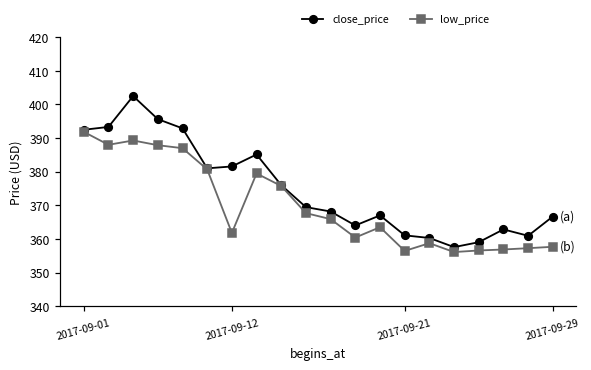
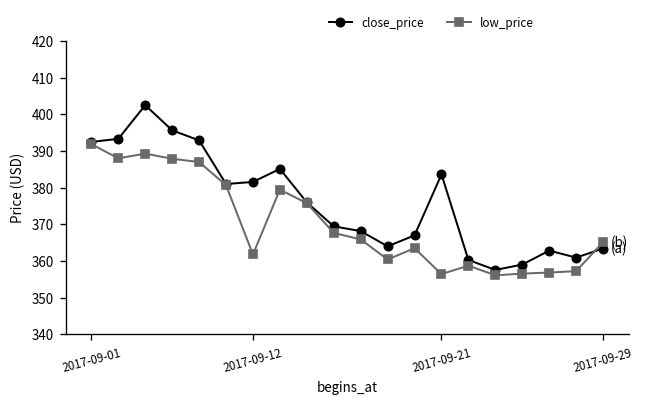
  {
    "close_price": {
      "2017-09-12": 382,
-     "2017-09-21": 361,
-     "2017-09-29": 367
+     "2017-09-21": 384,
+     "2017-09-29": 363
    },
    "low_price": {
      "2017-09-12": 362,
      "2017-09-21": 356,
-     "2017-09-29": 358
+     "2017-09-29": 365
    }
  }
